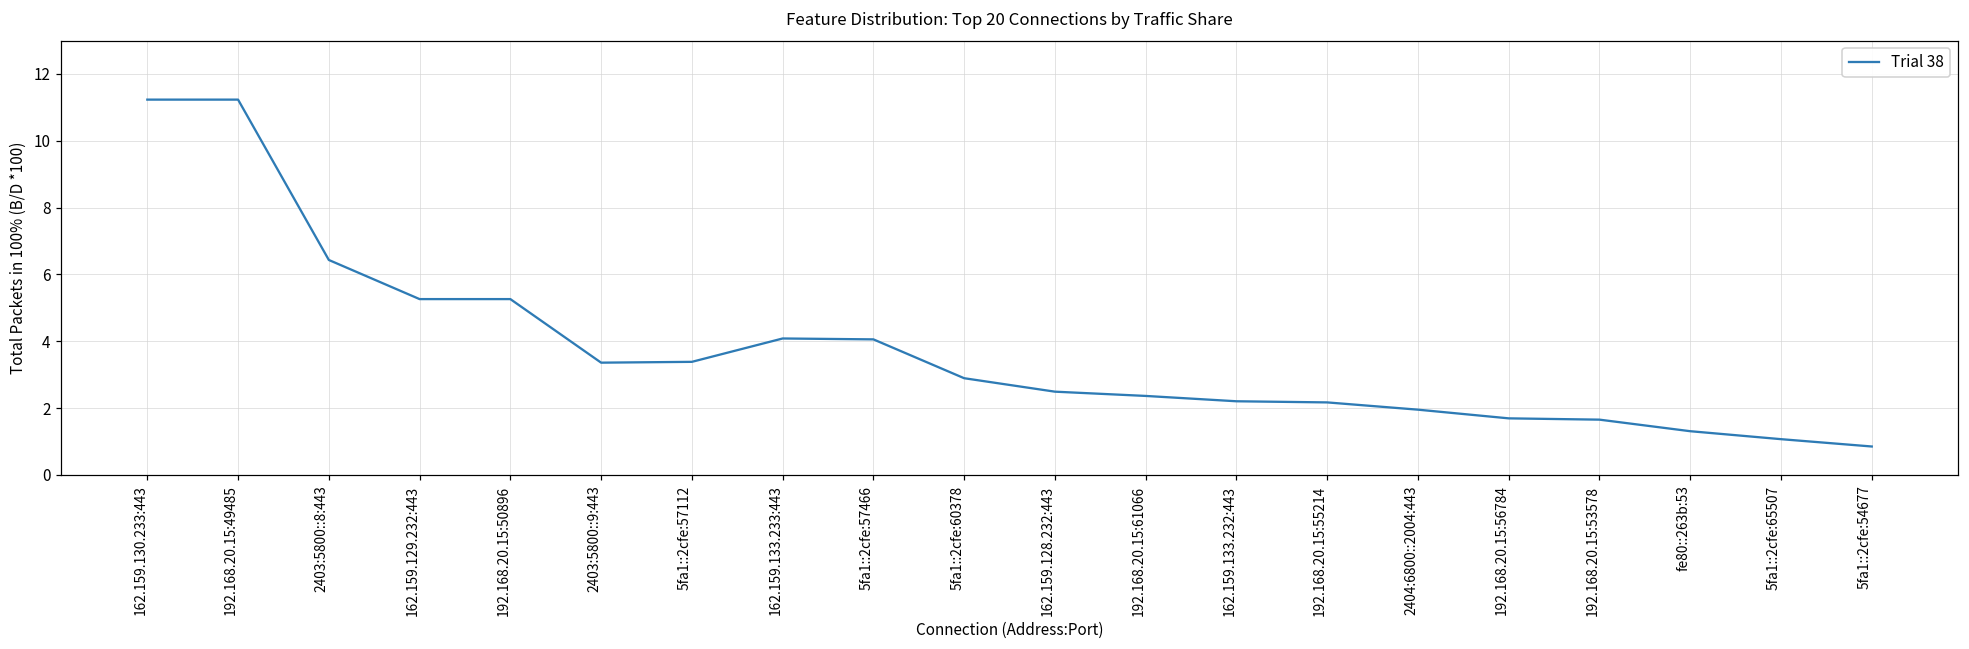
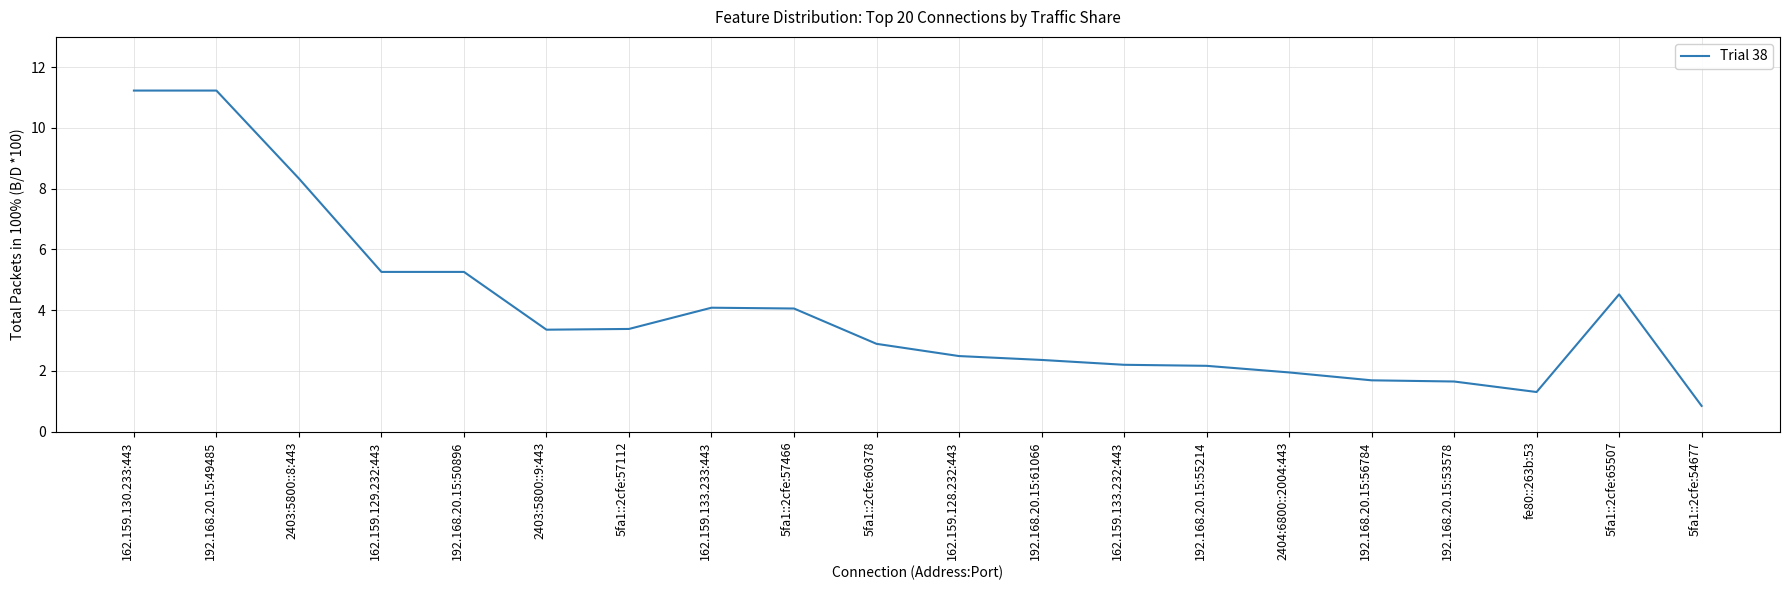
  {
    "162.159.130.233:443": 11.2,
    "192.168.20.15:49485": 11.2,
-   "2403:5800::8:443": 6.4,
+   "2403:5800::8:443": 8.3,
    "162.159.129.232:443": 5.3,
    "192.168.20.15:50896": 5.3,
    "2403:5800::9:443": 3.4,
    "5fa1::2cfe:57112": 3.4,
    "162.159.133.233:443": 4.1,
    "5fa1::2cfe:57466": 4.1,
    "5fa1::2cfe:60378": 2.9,
    "162.159.128.232:443": 2.5,
    "192.168.20.15:61066": 2.4,
    "162.159.133.232:443": 2.2,
    "192.168.20.15:55214": 2.2,
    "2404:6800::2004:443": 2.0,
    "192.168.20.15:56784": 1.7,
    "192.168.20.15:53578": 1.7,
    "fe80::263b:53": 1.3,
-   "5fa1::2cfe:65507": 1.1,
+   "5fa1::2cfe:65507": 4.5,
    "5fa1::2cfe:54677": 0.8
  }
